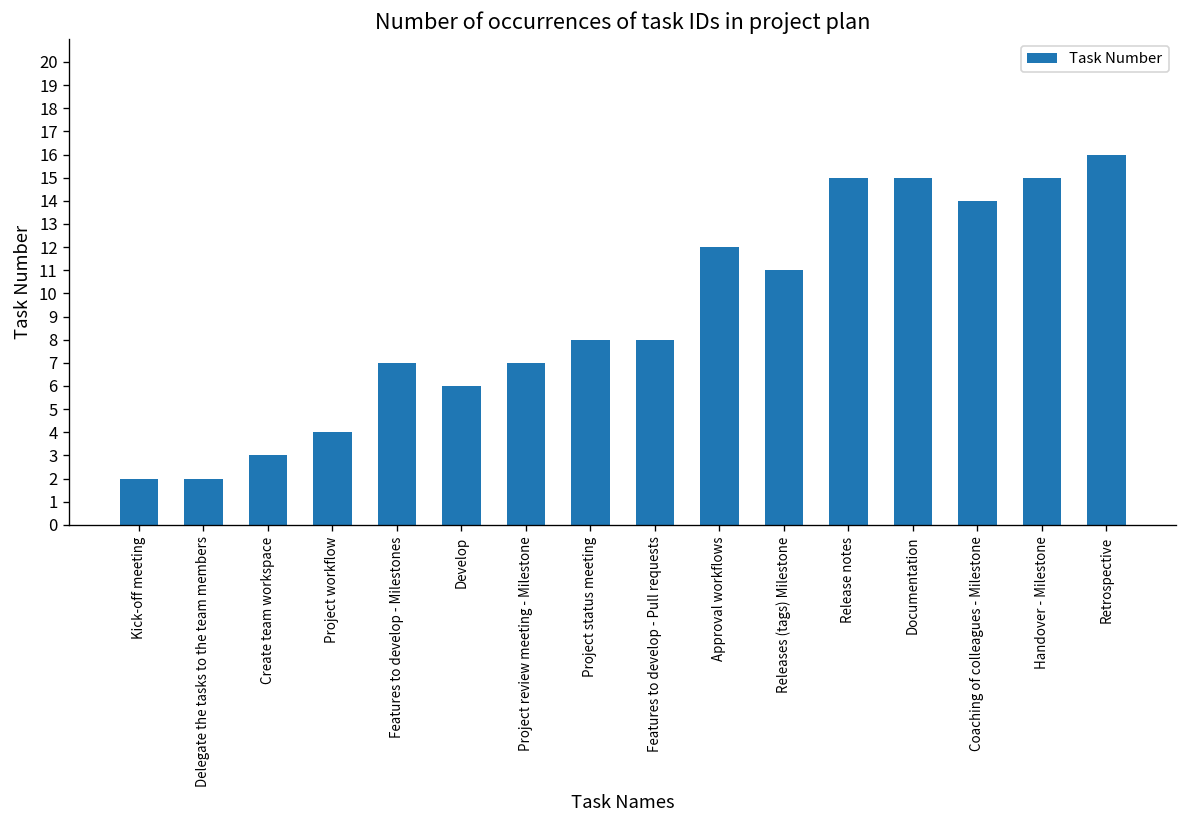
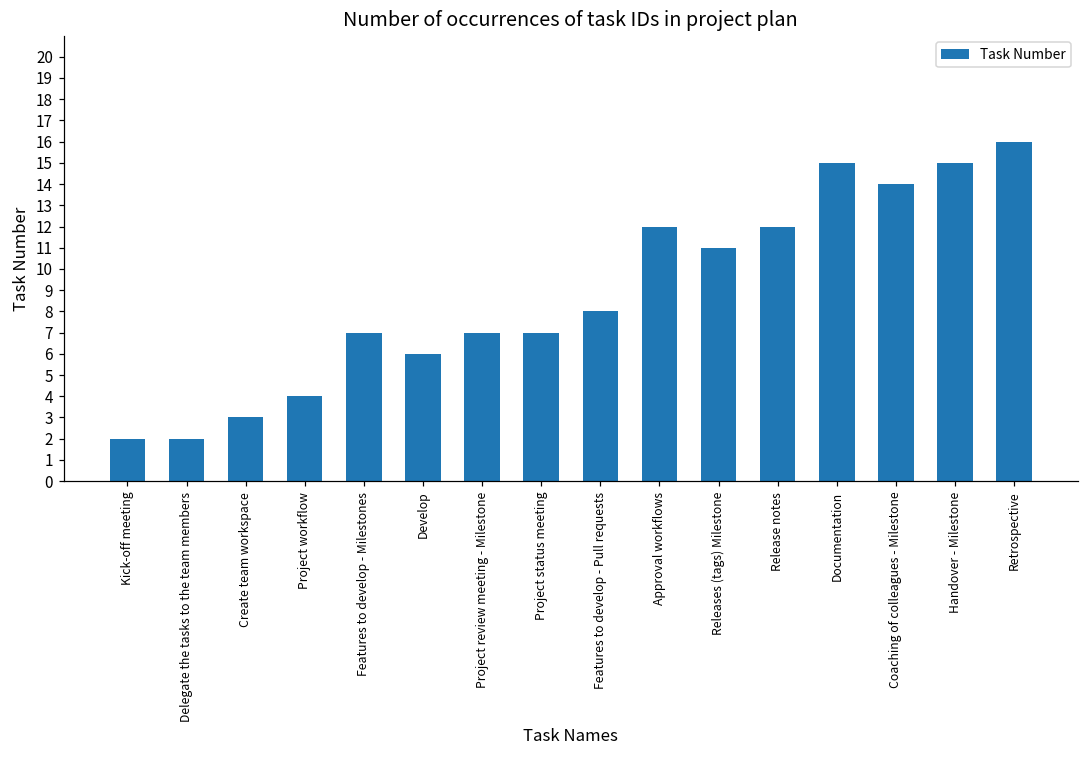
  {
    "Kick-off meeting": 2,
    "Delegate the tasks to the team members": 2,
    "Create team workspace": 3,
    "Project workflow": 4,
    "Features to develop - Milestones": 7,
    "Develop": 6,
    "Project review meeting - Milestone": 7,
-   "Project status meeting": 8,
+   "Project status meeting": 7,
    "Features to develop - Pull requests": 8,
    "Approval workflows": 12,
    "Releases (tags) Milestone": 11,
-   "Release notes": 15,
+   "Release notes": 12,
    "Documentation": 15,
    "Coaching of colleagues - Milestone": 14,
    "Handover - Milestone": 15,
    "Retrospective": 16
  }
